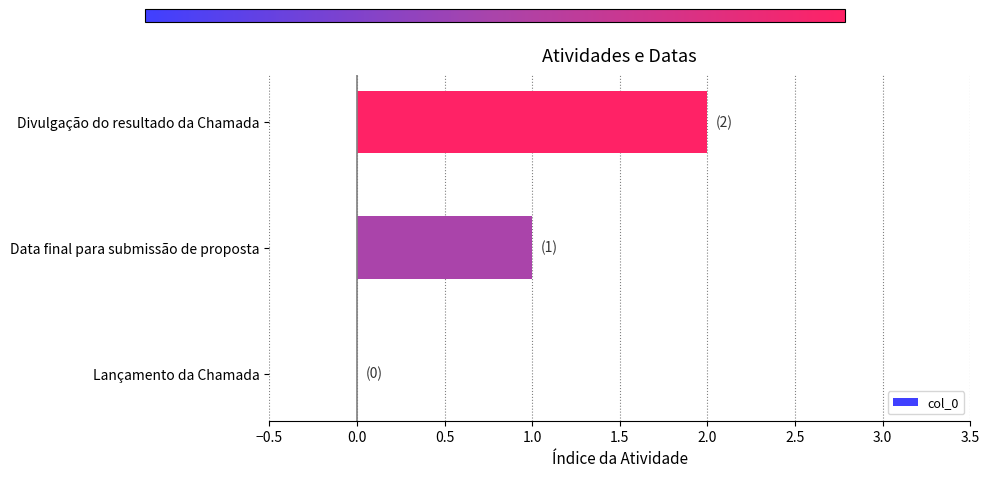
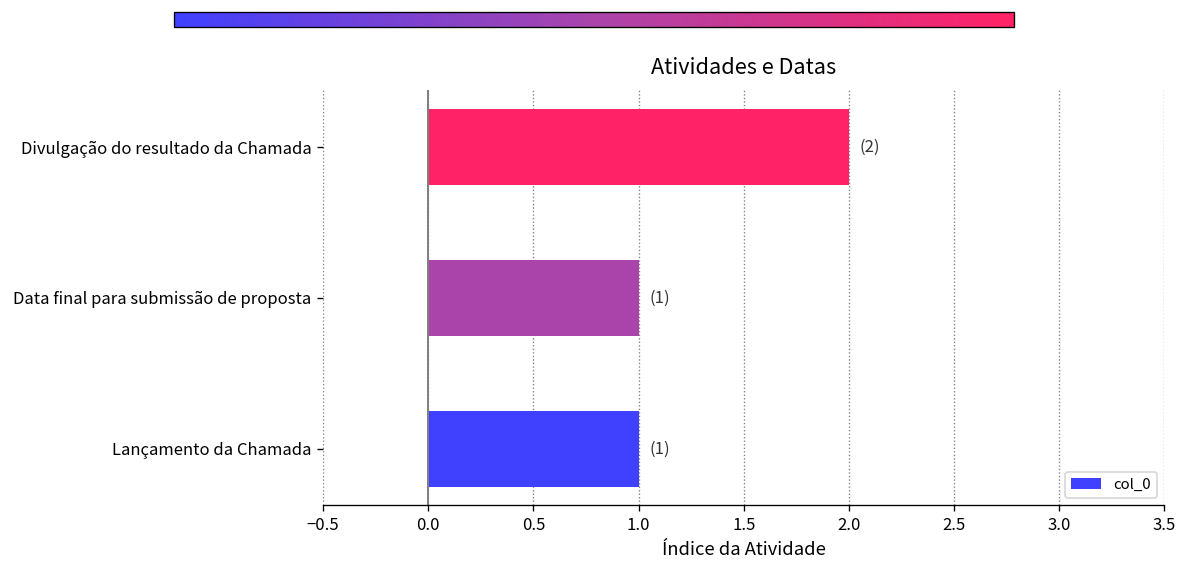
  {
    "Divulgação do resultado da Chamada": "(2)",
    "Data final para submissão de proposta": "(1)",
-   "Lançamento da Chamada": "(0)"
+   "Lançamento da Chamada": "(1)"
  }
